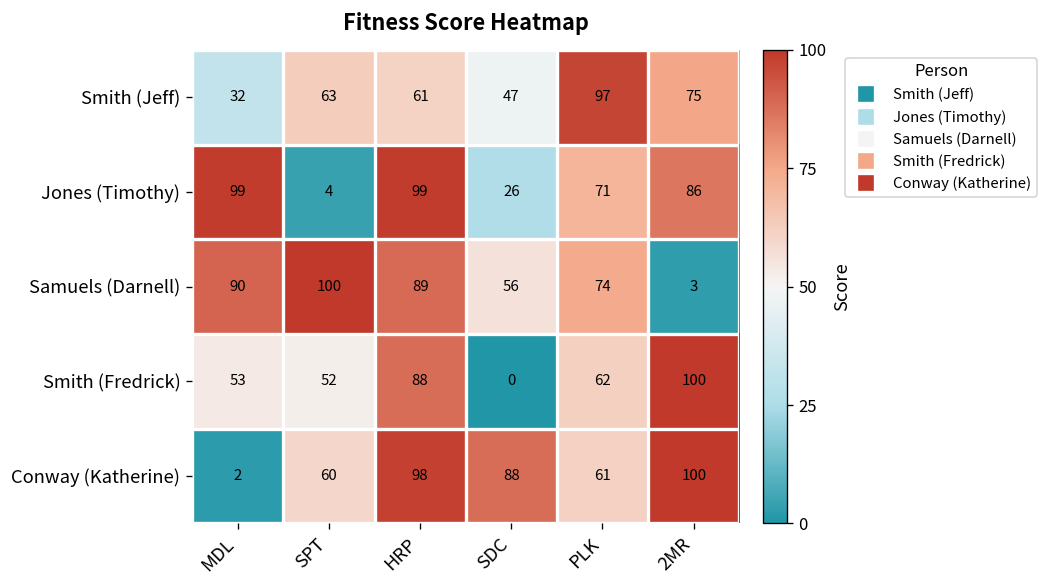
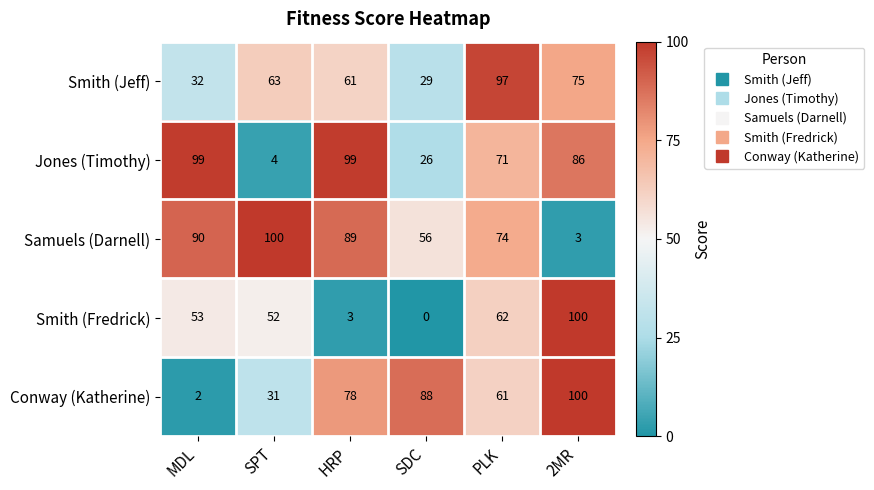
  {
    "Smith (Jeff)": {
      "MDL": 32,
      "SPT": 63,
      "HRP": 61,
-     "SDC": 47,
+     "SDC": 29,
      "PLK": 97,
      "2MR": 75
    },
    "Jones (Timothy)": {
      "MDL": 99,
      "SPT": 4,
      "HRP": 99,
      "SDC": 26,
      "PLK": 71,
      "2MR": 86
    },
    "Samuels (Darnell)": {
      "MDL": 90,
      "SPT": 100,
      "HRP": 89,
      "SDC": 56,
      "PLK": 74,
      "2MR": 3
    },
    "Smith (Fredrick)": {
      "MDL": 53,
      "SPT": 52,
-     "HRP": 88,
+     "HRP": 3,
      "SDC": 0,
      "PLK": 62,
      "2MR": 100
    },
    "Conway (Katherine)": {
      "MDL": 2,
-     "SPT": 60,
-     "HRP": 98,
+     "SPT": 31,
+     "HRP": 78,
      "SDC": 88,
      "PLK": 61,
      "2MR": 100
    }
  }
